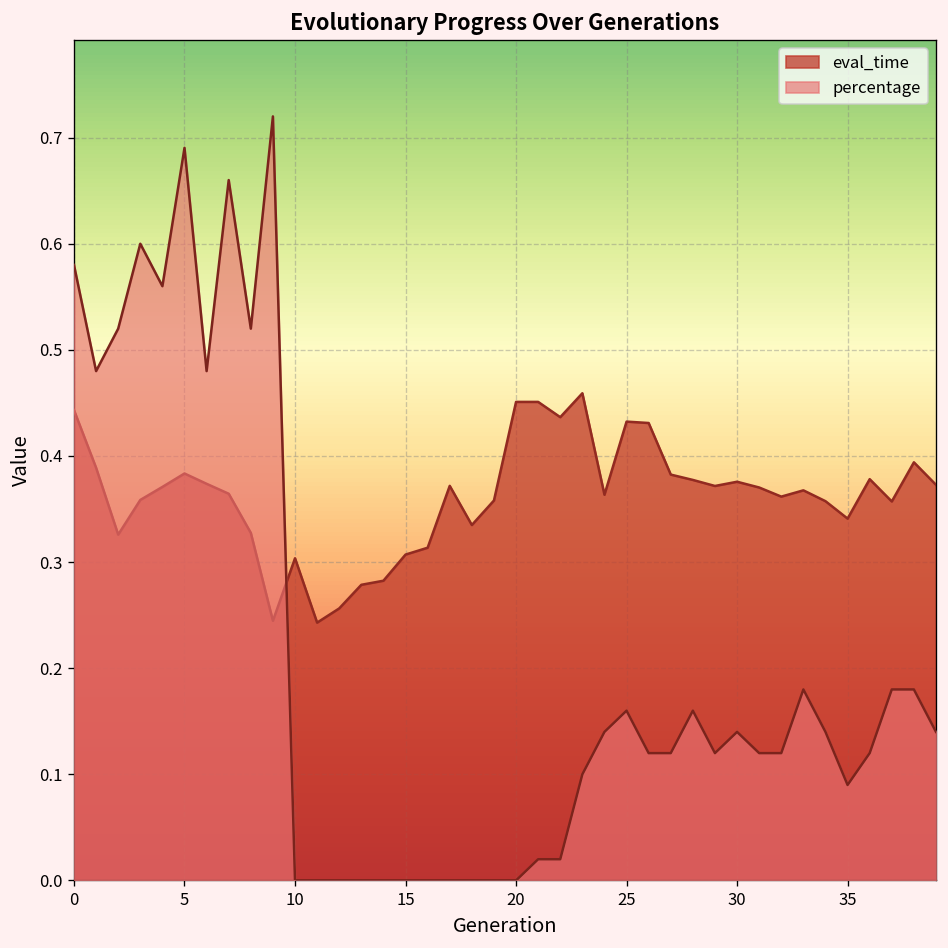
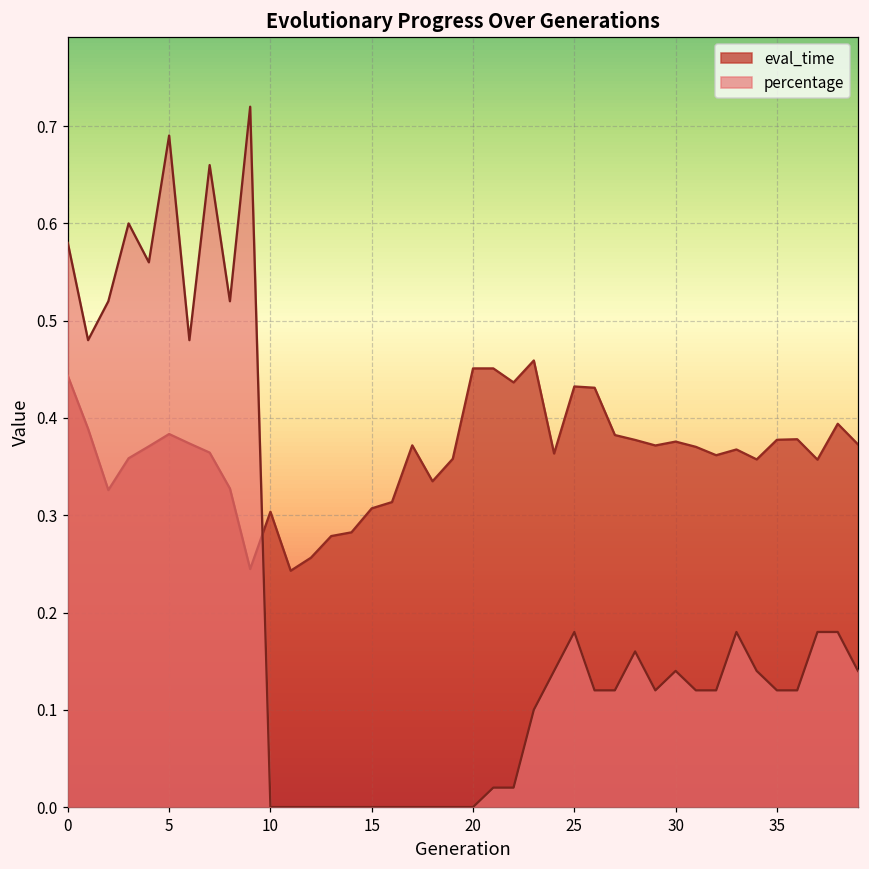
  {
    "eval_time": {
      "0": 0.44,
      "5": 0.38,
      "10": 0.30,
      "15": 0.31,
      "20": 0.45,
      "25": 0.43,
      "30": 0.38,
-     "35": 0.34
+     "35": 0.38
    },
    "percentage": {
      "0": 0.58,
      "5": 0.69,
      "10": 0.00,
      "15": 0.00,
      "20": 0.00,
-     "25": 0.16,
+     "25": 0.18,
      "30": 0.14,
-     "35": 0.09
+     "35": 0.12
    }
  }
